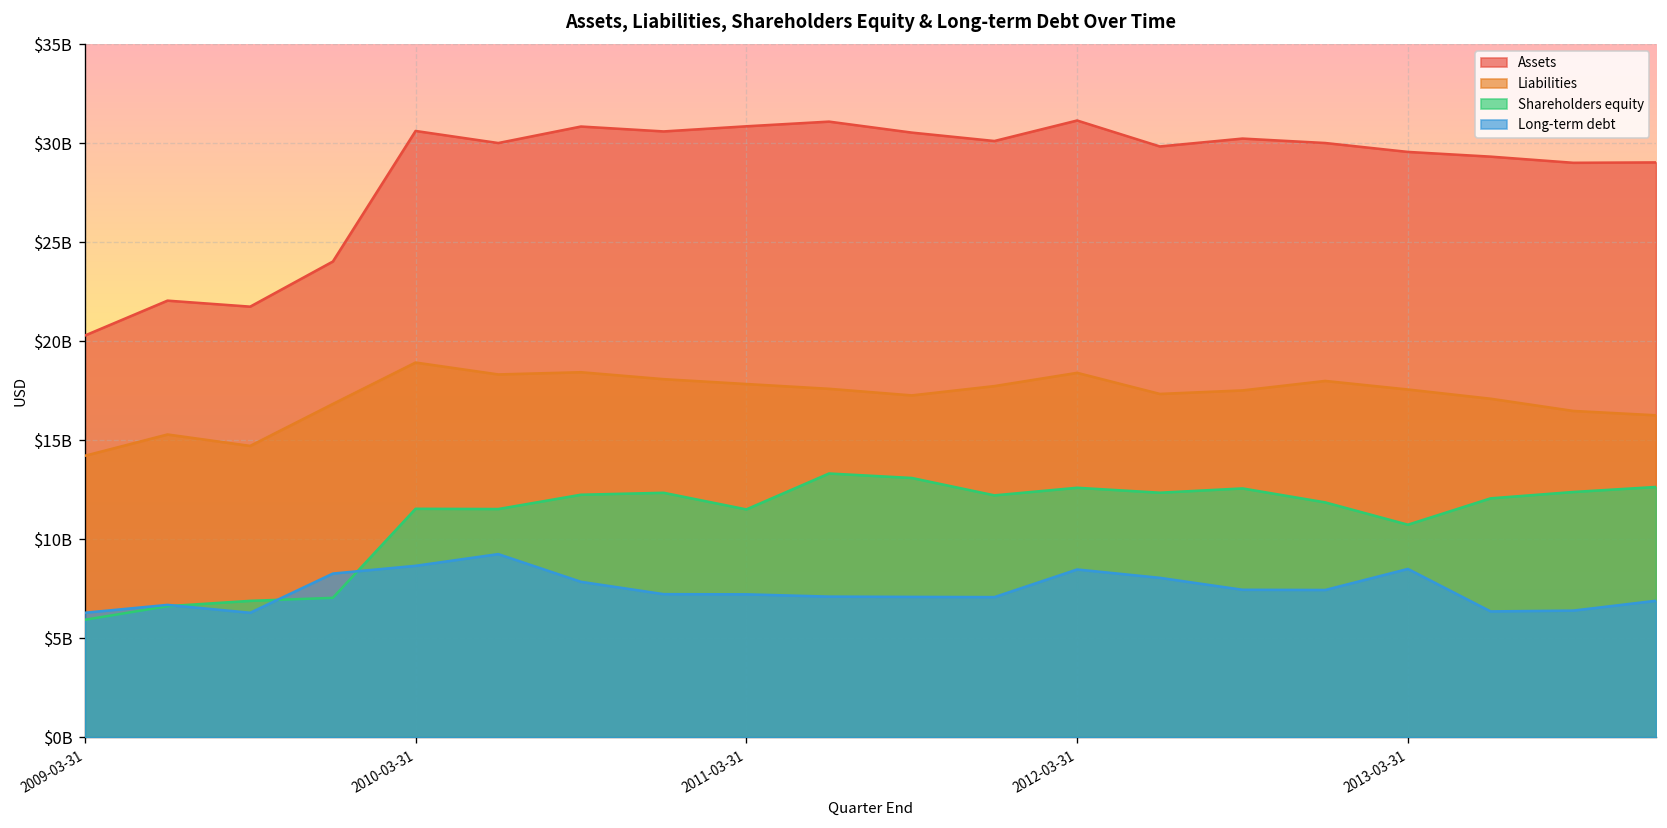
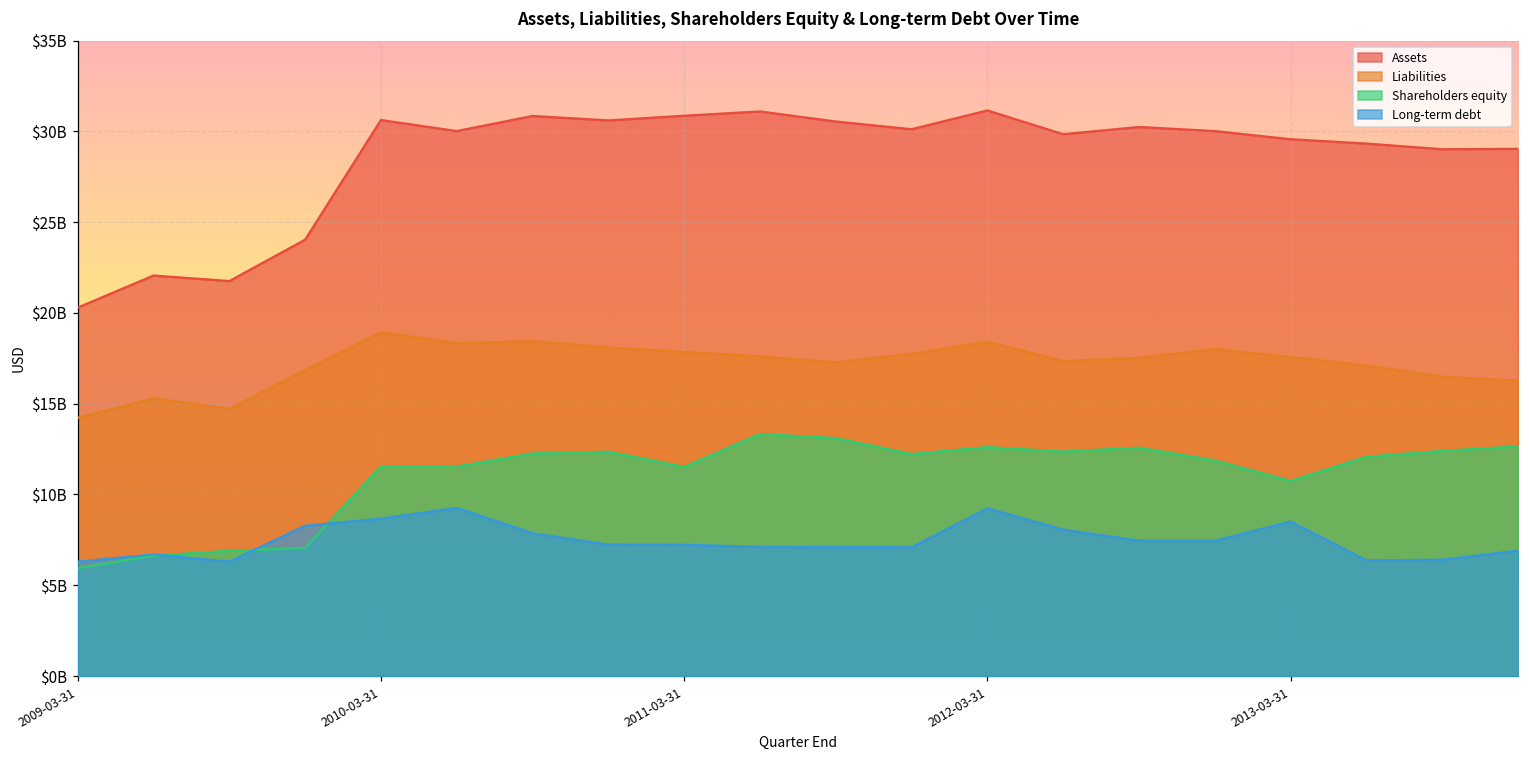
  {
    "Shareholders equity": {
      "2009-03-31": "$5900000000",
      "2010-03-31": "$11500000000",
      "2011-03-31": "$11500000000",
      "2012-03-31": "$12600000000",
      "2013-03-31": "$10700000000"
    },
    "Long-term debt": {
      "2009-03-31": "$6300000000",
      "2010-03-31": "$8700000000",
      "2011-03-31": "$7200000000",
-     "2012-03-31": "$8500000000",
+     "2012-03-31": "$9200000000",
      "2013-03-31": "$8500000000"
    }
  }
